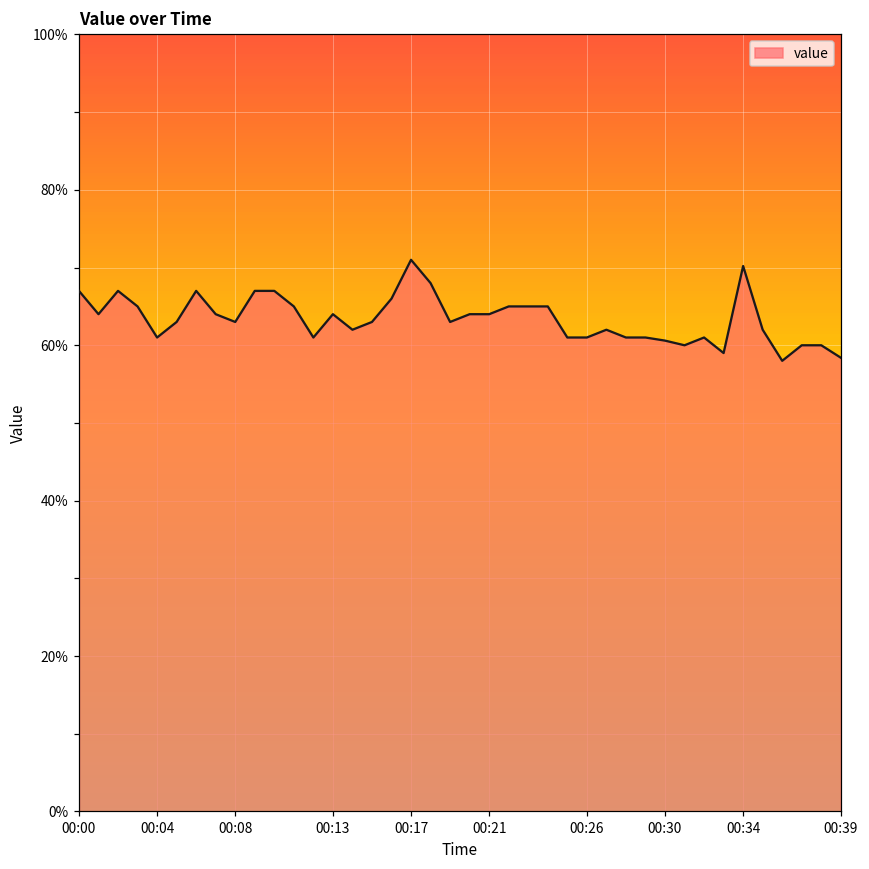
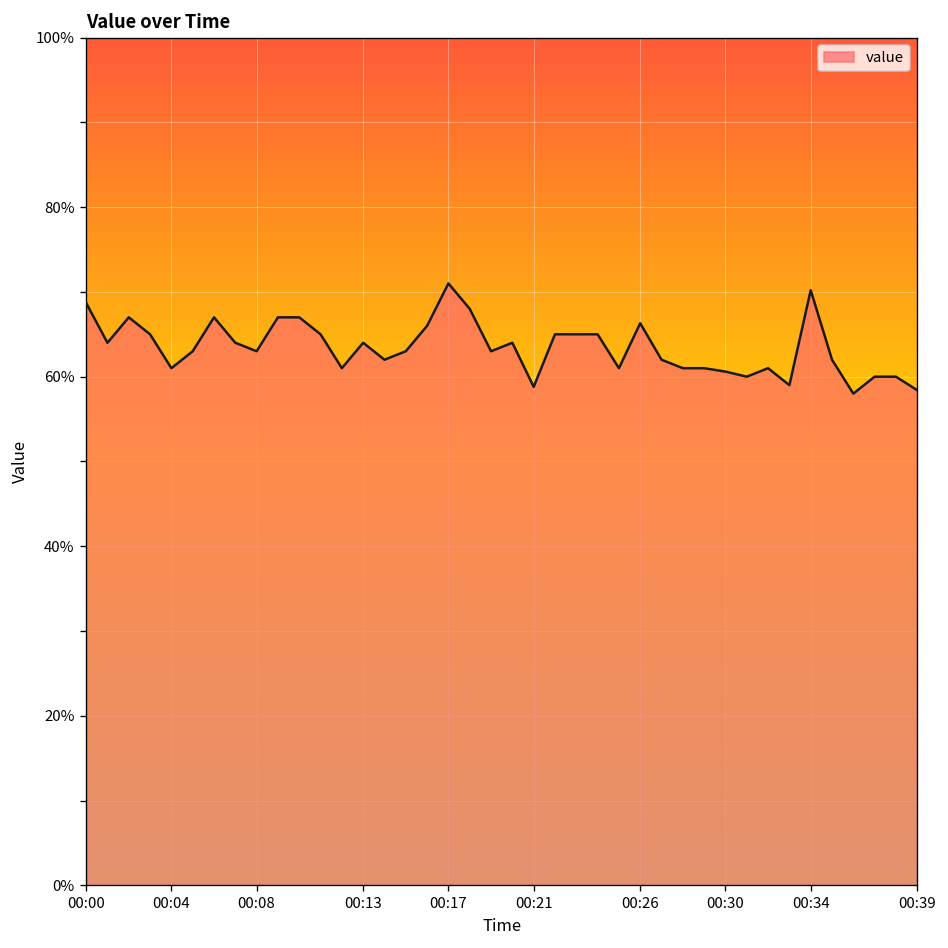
  {
-   "00:00": "67%",
+   "00:00": "69%",
    "00:04": "61%",
    "00:08": "63%",
    "00:13": "64%",
    "00:17": "71%",
-   "00:21": "64%",
-   "00:26": "61%",
+   "00:21": "59%",
+   "00:26": "66%",
    "00:30": "61%",
    "00:34": "70%",
    "00:39": "58%"
  }
